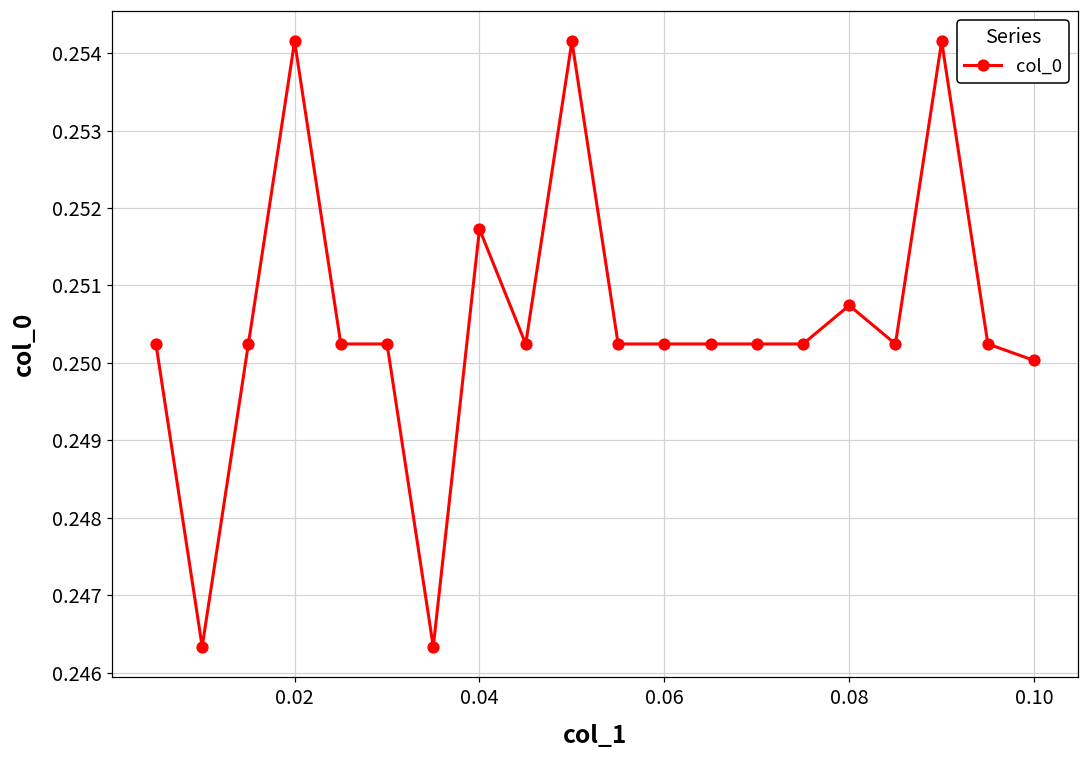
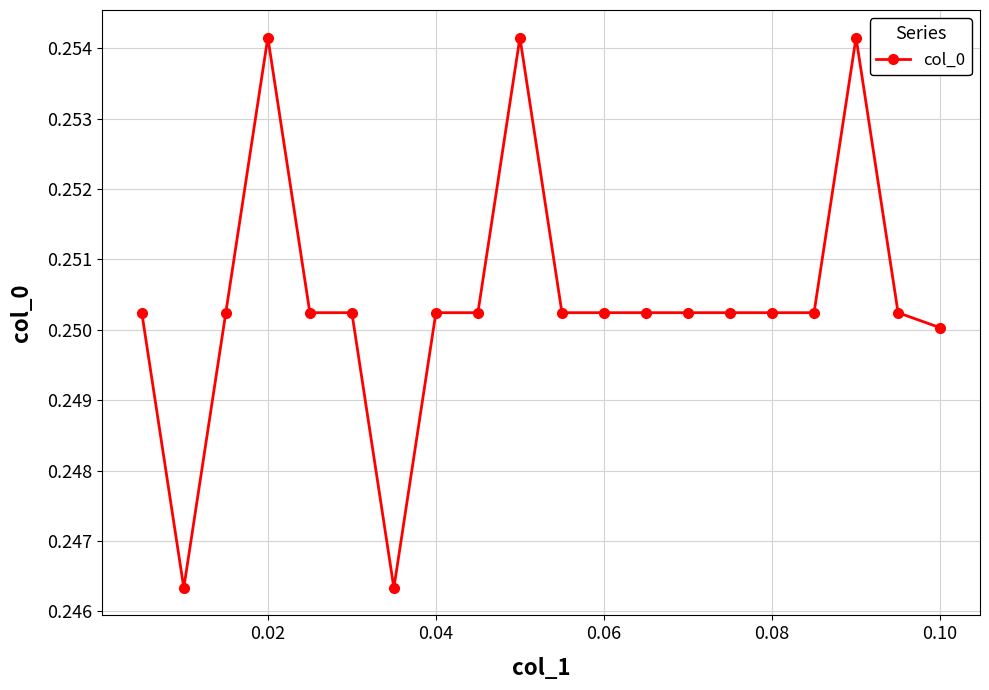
  {
    "0.02": 0.2542,
-   "0.04": 0.2517,
+   "0.04": 0.2502,
    "0.06": 0.2502,
-   "0.08": 0.2507,
+   "0.08": 0.2502,
    "0.10": 0.2500
  }
